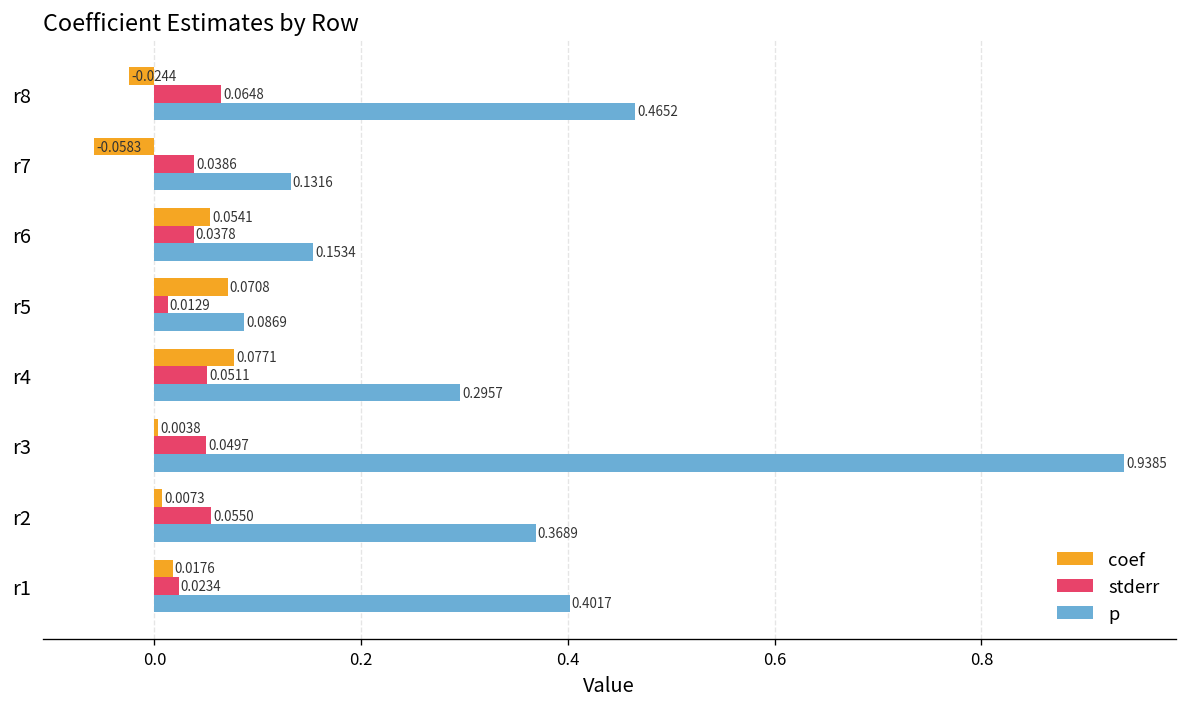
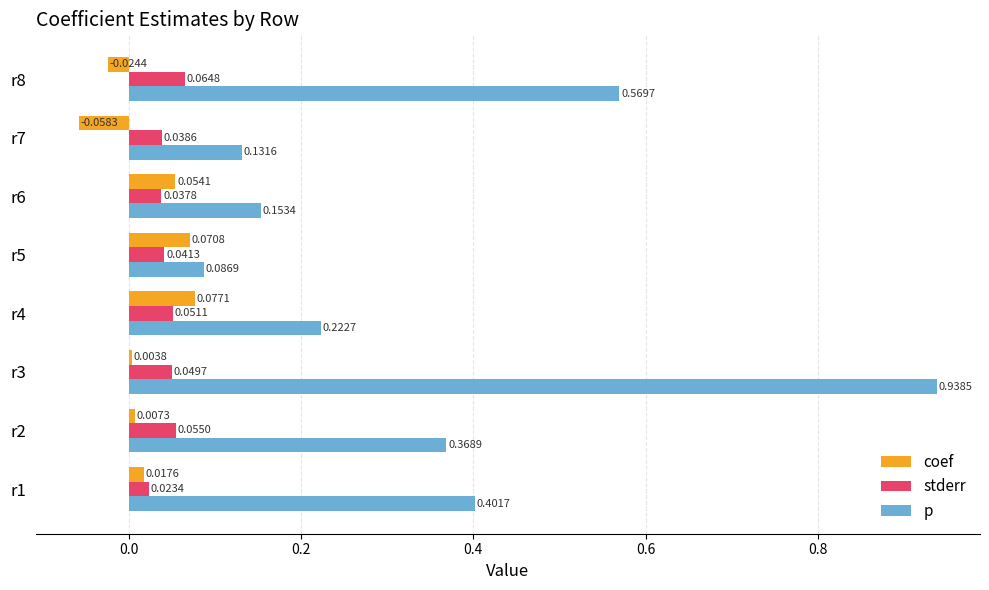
  {
    "coef": {
      "r8": -0.0244,
      "r7": -0.0583,
      "r6": 0.0541,
      "r5": 0.0708,
      "r4": 0.0771,
      "r3": 0.0038,
      "r2": 0.0073,
      "r1": 0.0176
    },
    "stderr": {
      "r8": 0.0648,
      "r7": 0.0386,
      "r6": 0.0378,
-     "r5": 0.0129,
+     "r5": 0.0413,
      "r4": 0.0511,
      "r3": 0.0497,
      "r2": 0.0550,
      "r1": 0.0234
    },
    "p": {
-     "r8": 0.4652,
+     "r8": 0.5697,
      "r7": 0.1316,
      "r6": 0.1534,
      "r5": 0.0869,
-     "r4": 0.2957,
+     "r4": 0.2227,
      "r3": 0.9385,
      "r2": 0.3689,
      "r1": 0.4017
    }
  }
